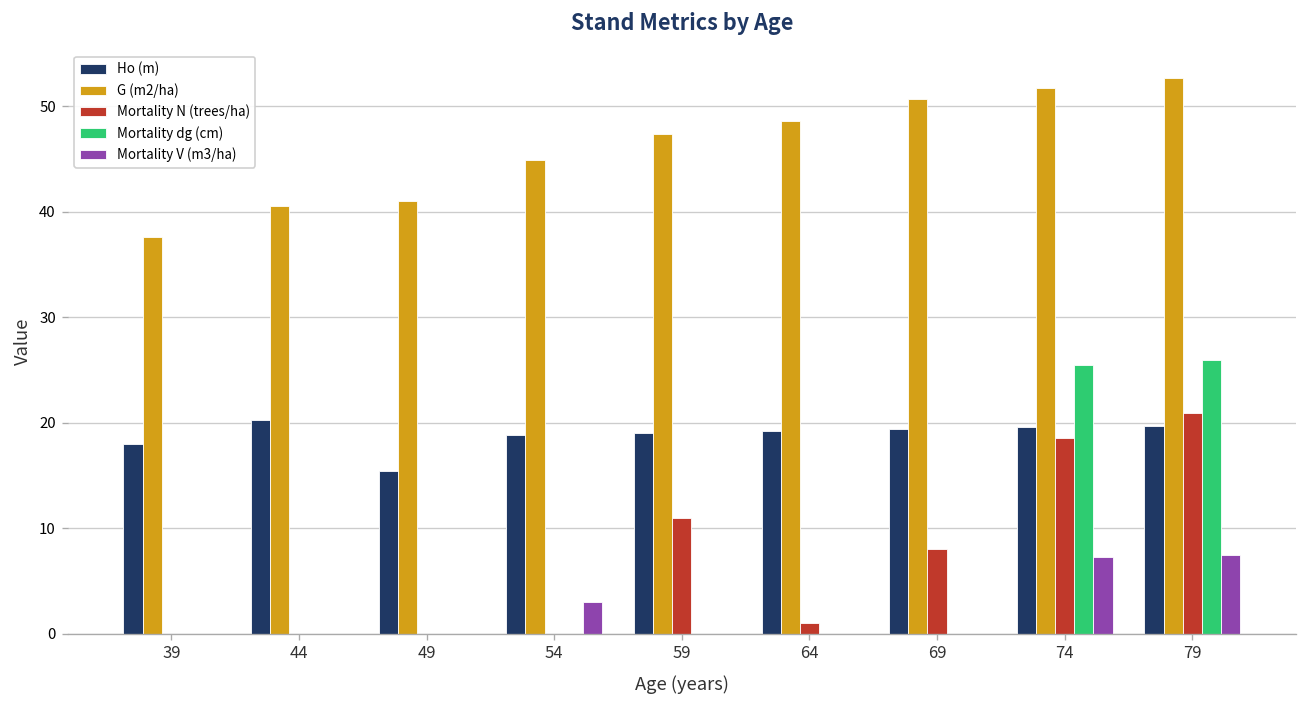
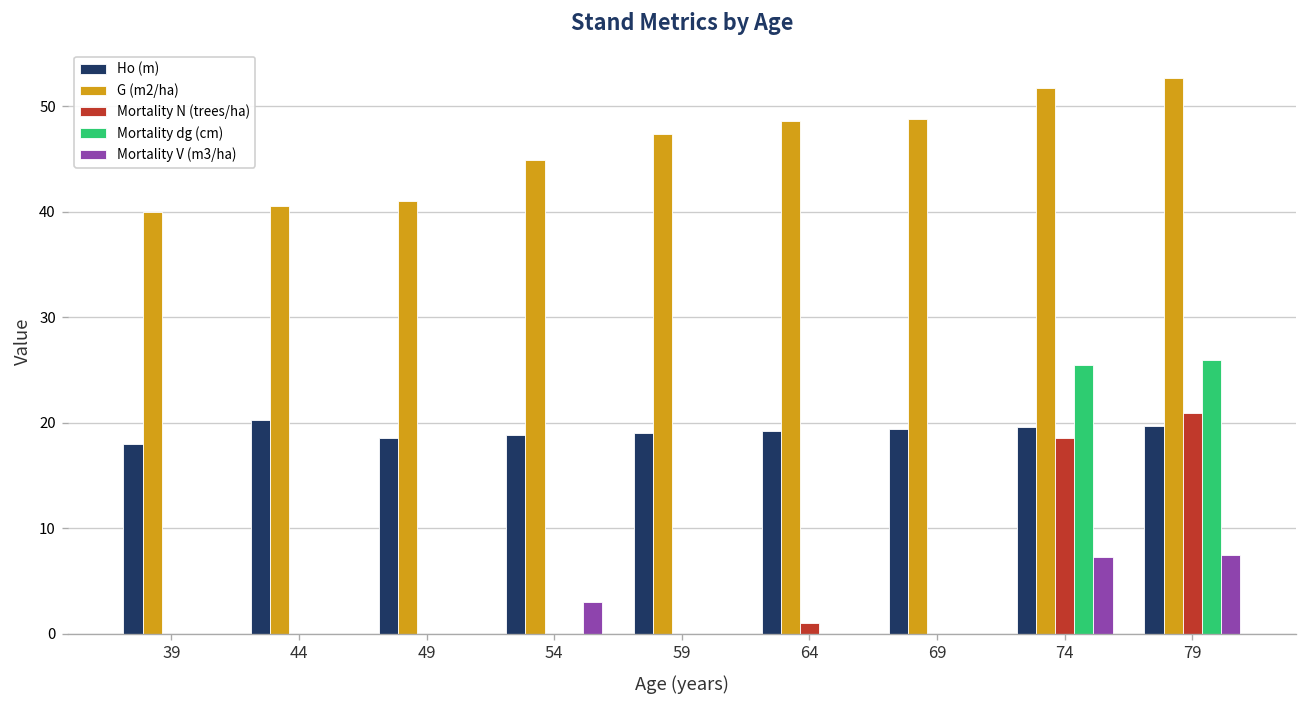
  {
    "Ho (m)": {
      "39": 18,
      "44": 20,
-     "49": 15,
+     "49": 19,
      "54": 19,
      "59": 19,
      "64": 19,
      "69": 19,
      "74": 20,
      "79": 20
    },
    "G (m2/ha)": {
-     "39": 38,
+     "39": 40,
      "44": 41,
      "49": 41,
      "54": 45,
      "59": 47,
      "64": 49,
-     "69": 51,
+     "69": 49,
      "74": 52,
      "79": 53
    },
    "Mortality N (trees/ha)": {
      "39": 0,
      "44": 0,
      "49": 0,
      "54": 0,
-     "59": 11,
+     "59": 0,
      "64": 1,
-     "69": 8,
+     "69": 0,
      "74": 19,
      "79": 21
    },
    "Mortality dg (cm)": {
      "39": 0,
      "44": 0,
      "49": 0,
      "54": 0,
      "59": 0,
      "64": 0,
      "69": 0,
      "74": 25,
      "79": 26
    },
    "Mortality V (m3/ha)": {
      "39": 0,
      "44": 0,
      "49": 0,
      "54": 3,
      "59": 0,
      "64": 0,
      "69": 0,
      "74": 7,
      "79": 7
    }
  }
